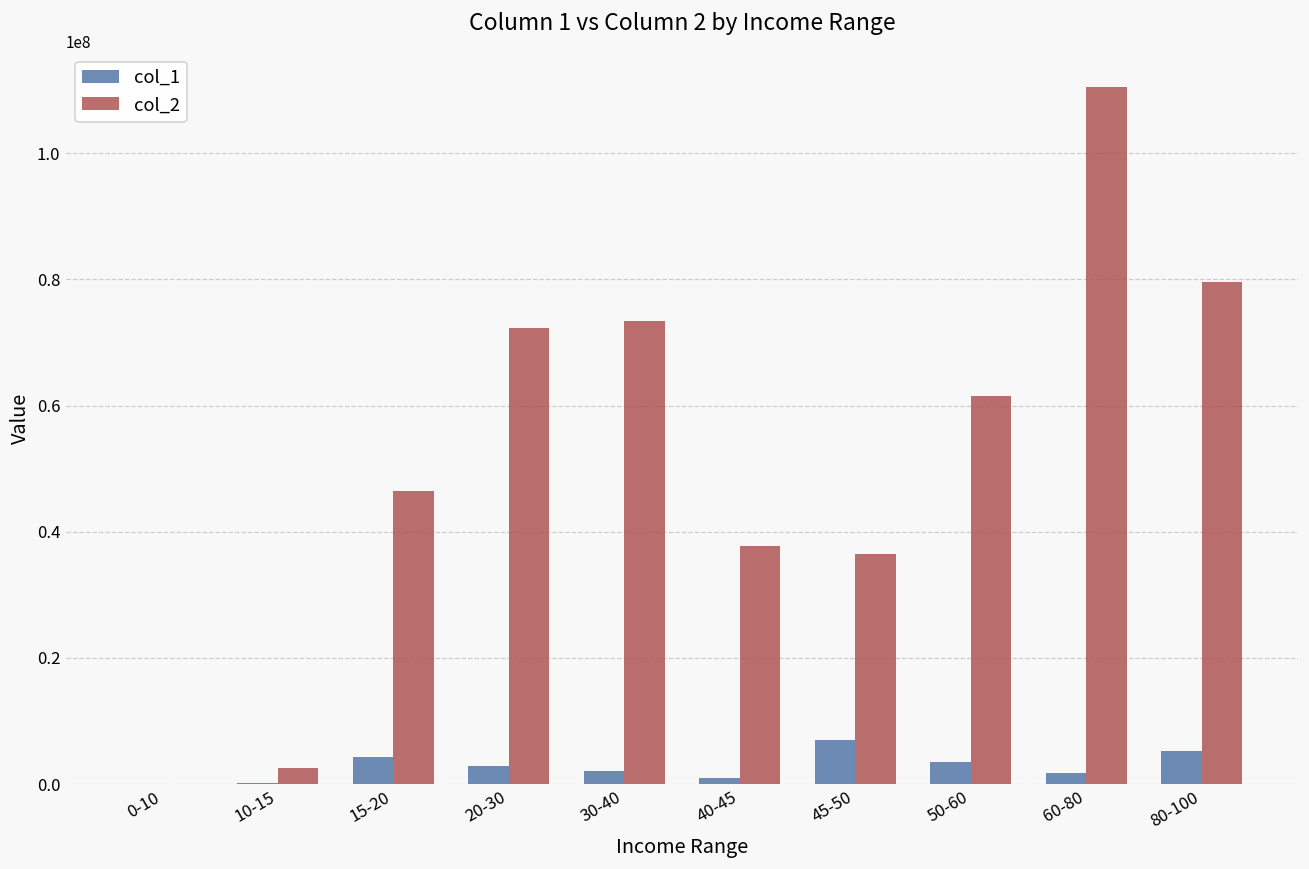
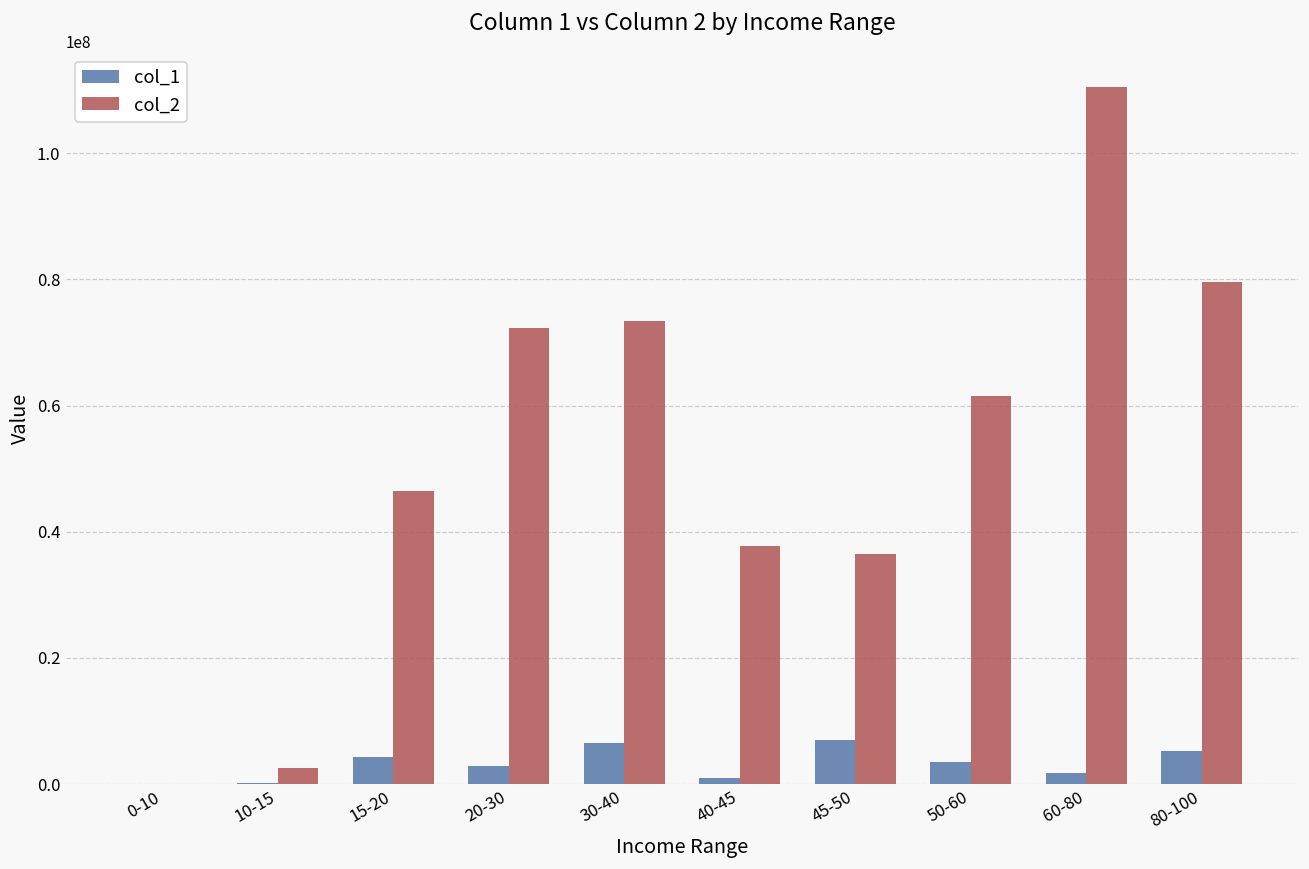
  {
    "col_1": {
      "15-20": 4000000,
      "20-30": 3000000,
-     "30-40": 2000000,
+     "30-40": 7000000,
      "40-45": 1000000,
      "45-50": 7000000,
      "50-60": 4000000,
      "60-80": 2000000,
      "80-100": 5000000
    },
    "col_2": {
      "10-15": 3000000,
      "15-20": 46000000,
      "20-30": 72000000,
      "30-40": 73000000,
      "40-45": 38000000,
      "45-50": 37000000,
      "50-60": 61000000,
      "60-80": 110000000,
      "80-100": 80000000
    }
  }
